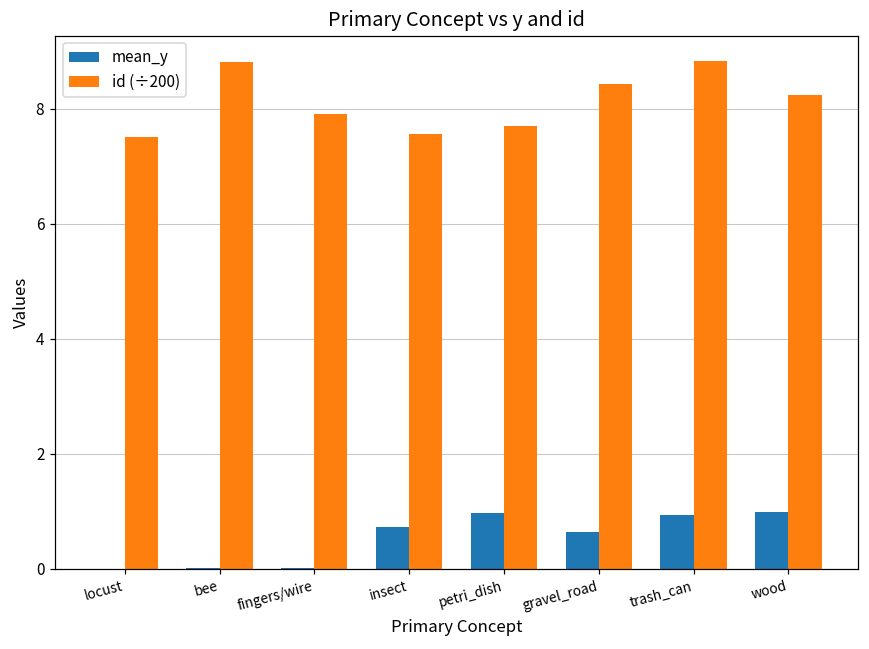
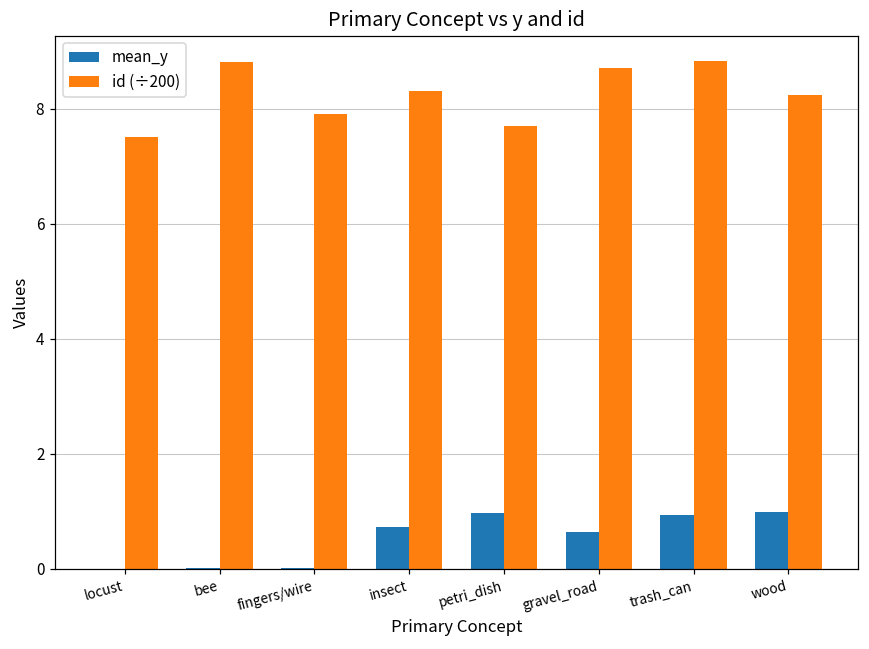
  {
    "mean_y": {
      "insect": 0.7,
      "petri_dish": 1.0,
      "gravel_road": 0.6,
      "trash_can": 0.9,
      "wood": 1.0
    },
    "id (÷200)": {
      "locust": 7.5,
      "bee": 8.8,
      "fingers/wire": 7.9,
-     "insect": 7.6,
+     "insect": 8.3,
      "petri_dish": 7.7,
-     "gravel_road": 8.4,
+     "gravel_road": 8.7,
      "trash_can": 8.8,
      "wood": 8.2
    }
  }
